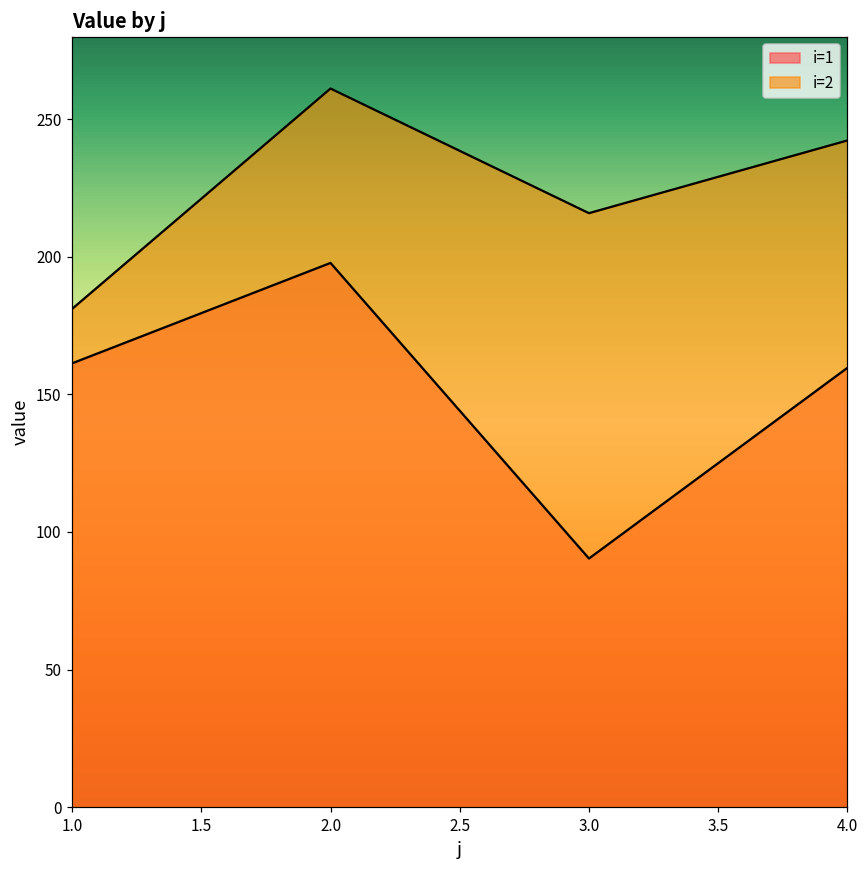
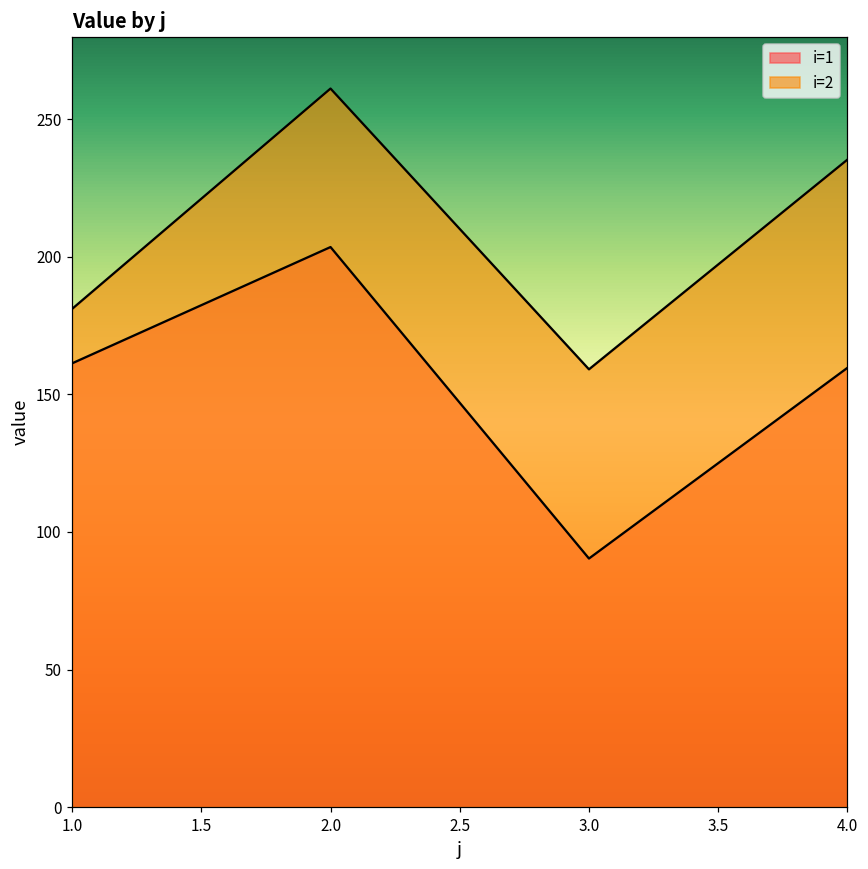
  {
    "i=1": {
      "1.0": 161,
-     "2.0": 198,
+     "2.0": 204,
      "3.0": 90,
      "4.0": 160
    },
    "i=2": {
      "1.0": 181,
      "2.0": 261,
-     "3.0": 216,
-     "4.0": 242
+     "3.0": 159,
+     "4.0": 235
    }
  }
